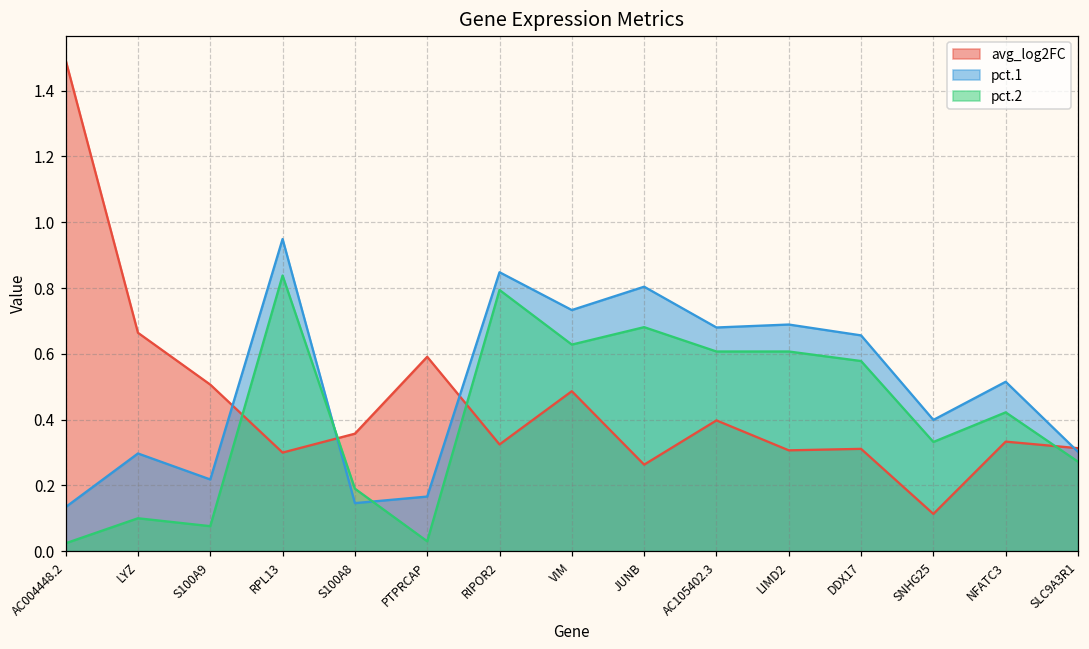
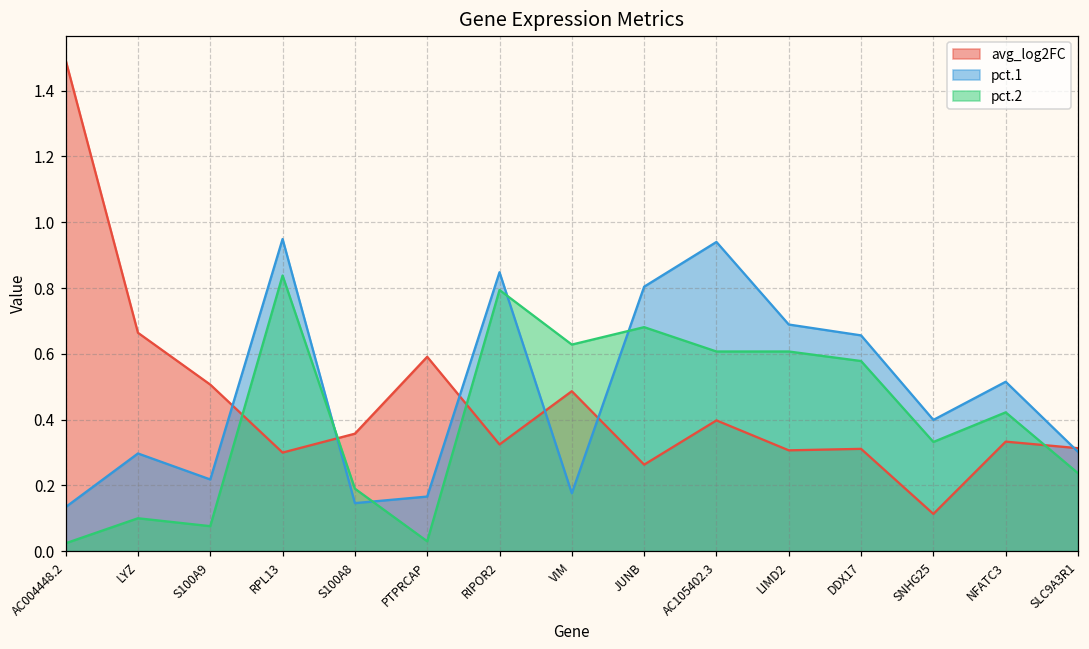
  {
    "avg_log2FC": {
      "AC004448.2": 1.49,
      "LYZ": 0.66,
      "S100A9": 0.51,
      "RPL13": 0.30,
      "S100A8": 0.36,
      "PTPRCAP": 0.59,
      "RIPOR2": 0.32,
      "VIM": 0.49,
      "JUNB": 0.26,
      "AC105402.3": 0.40,
      "LIMD2": 0.31,
      "DDX17": 0.31,
      "SNHG25": 0.11,
      "NFATC3": 0.33,
      "SLC9A3R1": 0.31
    },
    "pct.1": {
      "AC004448.2": 0.13,
      "LYZ": 0.30,
      "S100A9": 0.22,
      "RPL13": 0.95,
      "S100A8": 0.15,
      "PTPRCAP": 0.17,
      "RIPOR2": 0.85,
-     "VIM": 0.73,
+     "VIM": 0.18,
      "JUNB": 0.80,
-     "AC105402.3": 0.68,
+     "AC105402.3": 0.94,
      "LIMD2": 0.69,
      "DDX17": 0.66,
      "SNHG25": 0.40,
      "NFATC3": 0.52,
      "SLC9A3R1": 0.30
    },
    "pct.2": {
      "AC004448.2": 0.02,
      "LYZ": 0.10,
      "S100A9": 0.08,
      "RPL13": 0.84,
      "S100A8": 0.19,
      "PTPRCAP": 0.03,
      "RIPOR2": 0.79,
      "VIM": 0.63,
      "JUNB": 0.68,
      "AC105402.3": 0.61,
      "LIMD2": 0.61,
      "DDX17": 0.58,
      "SNHG25": 0.33,
      "NFATC3": 0.42,
-     "SLC9A3R1": 0.27
+     "SLC9A3R1": 0.24
    }
  }
